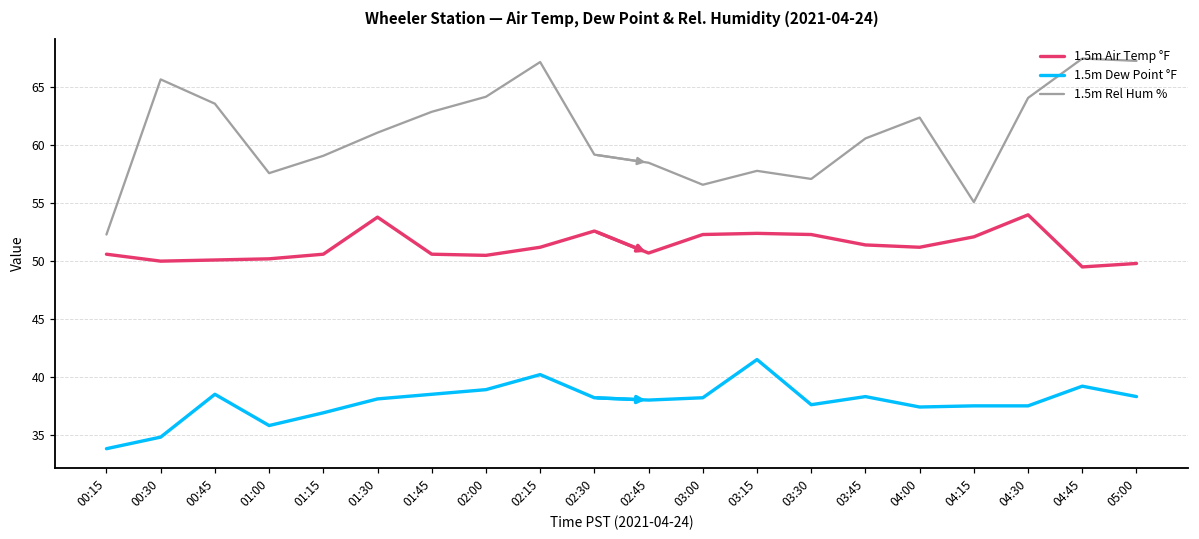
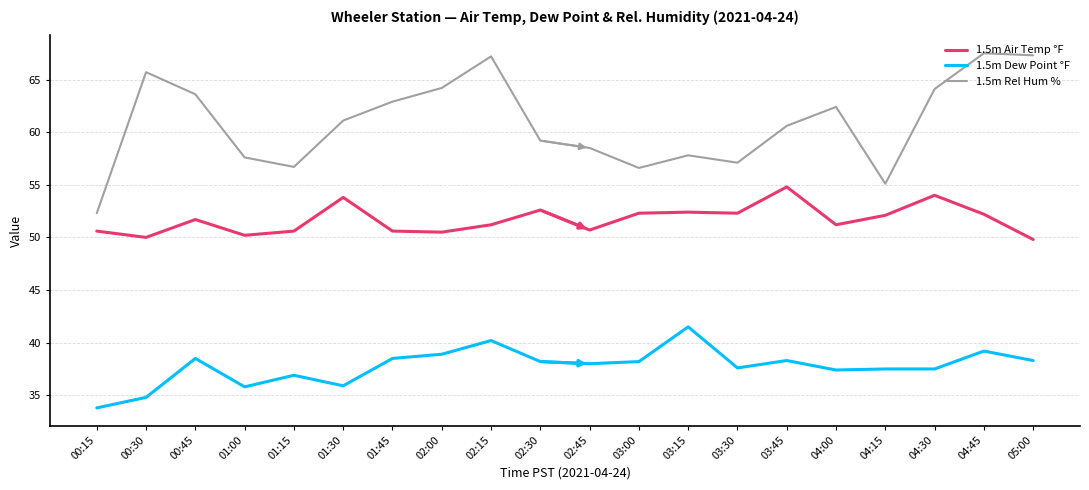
  {
    "1.5m Air Temp °F": {
      "00:15": 50.6,
      "00:30": 50.0,
-     "00:45": 50.1,
+     "00:45": 51.7,
      "01:00": 50.2,
      "01:15": 50.6,
      "01:30": 53.8,
      "01:45": 50.6,
      "02:00": 50.5,
      "02:15": 51.2,
      "02:30": 52.6,
      "02:45": 50.7,
      "03:00": 52.3,
      "03:15": 52.4,
      "03:30": 52.3,
-     "03:45": 51.4,
+     "03:45": 54.8,
      "04:00": 51.2,
      "04:15": 52.1,
      "04:30": 54.0,
-     "04:45": 49.5,
+     "04:45": 52.2,
      "05:00": 49.8
    },
    "1.5m Dew Point °F": {
      "00:15": 33.8,
      "00:30": 34.8,
      "00:45": 38.5,
      "01:00": 35.8,
      "01:15": 36.9,
-     "01:30": 38.1,
+     "01:30": 35.9,
      "01:45": 38.5,
      "02:00": 38.9,
      "02:15": 40.2,
      "02:30": 38.2,
      "02:45": 38.0,
      "03:00": 38.2,
      "03:15": 41.5,
      "03:30": 37.6,
      "03:45": 38.3,
      "04:00": 37.4,
      "04:15": 37.5,
      "04:30": 37.5,
      "04:45": 39.2,
      "05:00": 38.3
    },
    "1.5m Rel Hum %": {
      "00:15": 52.3,
      "00:30": 65.7,
      "00:45": 63.6,
      "01:00": 57.6,
-     "01:15": 59.1,
+     "01:15": 56.7,
      "01:30": 61.1,
      "01:45": 62.9,
      "02:00": 64.2,
      "02:15": 67.2,
      "02:30": 59.2,
      "02:45": 58.5,
      "03:00": 56.6,
      "03:15": 57.8,
      "03:30": 57.1,
      "03:45": 60.6,
      "04:00": 62.4,
      "04:15": 55.1,
      "04:30": 64.1,
      "04:45": 67.5,
      "05:00": 67.3
    }
  }
